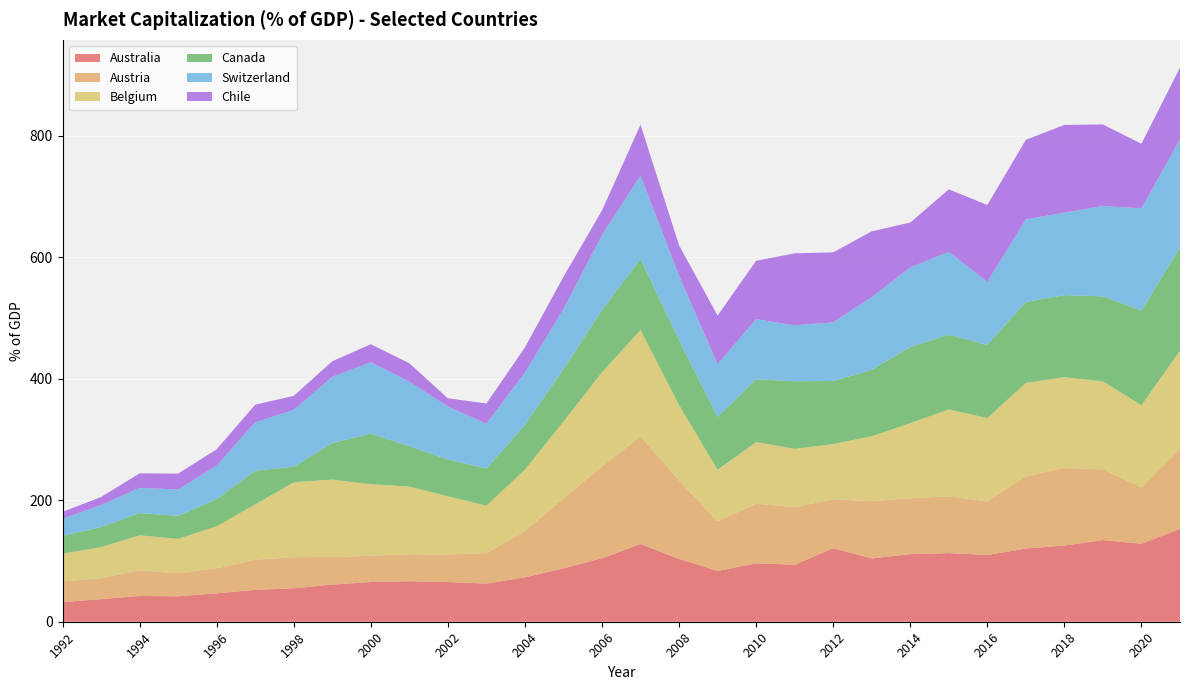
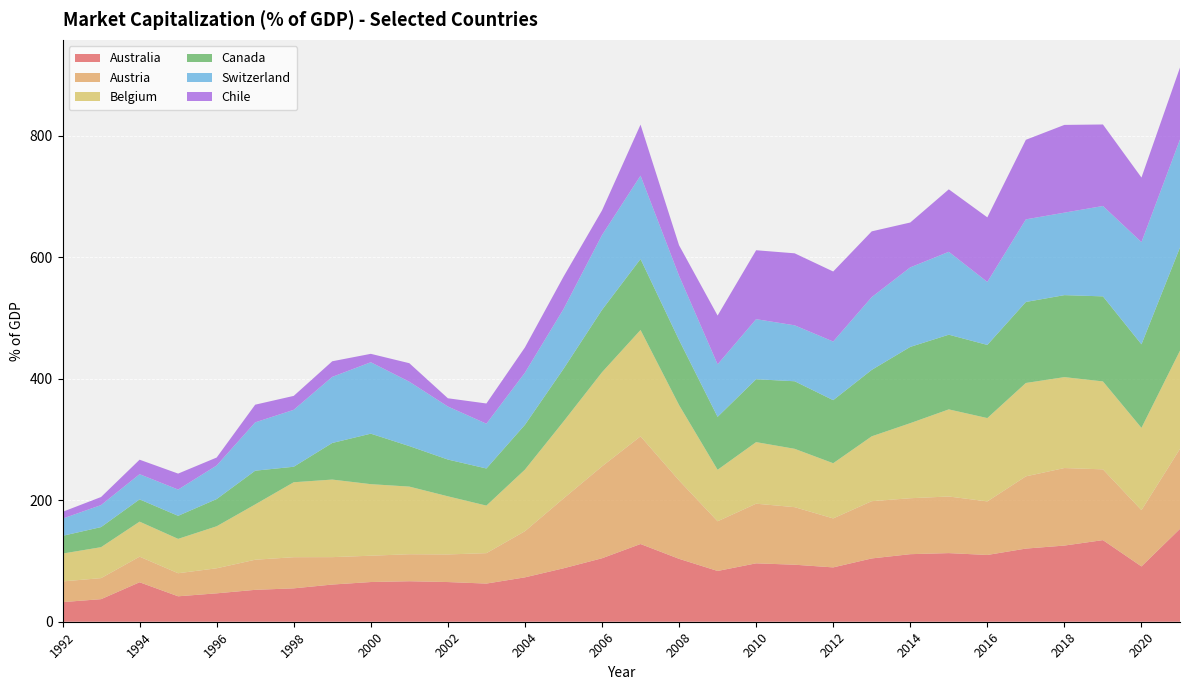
  {
    "Australia": {
      "1992": 30,
-     "1994": 40,
+     "1994": 70,
      "1996": 50,
      "1998": 50,
      "2000": 70,
      "2002": 70,
      "2004": 70,
      "2006": 100,
      "2008": 100,
      "2010": 100,
-     "2012": 120,
+     "2012": 90,
      "2014": 110,
      "2016": 110,
      "2018": 130,
-     "2020": 130
+     "2020": 90
    },
    "Canada": {
      "1992": 30,
      "1994": 40,
      "1996": 40,
      "1998": 30,
      "2000": 80,
      "2002": 60,
      "2004": 70,
      "2006": 100,
      "2008": 110,
      "2010": 100,
      "2012": 100,
      "2014": 130,
      "2016": 120,
      "2018": 140,
-     "2020": 160
+     "2020": 140
    },
    "Switzerland": {
      "1992": 30,
      "1994": 40,
      "1996": 60,
      "1998": 90,
      "2000": 120,
      "2002": 90,
      "2004": 90,
      "2006": 120,
      "2008": 110,
      "2010": 100,
      "2012": 100,
      "2014": 130,
      "2016": 100,
      "2018": 140,
      "2020": 170
    },
    "Chile": {
      "1992": 10,
      "1994": 20,
-     "1996": 30,
+     "1996": 10,
      "1998": 20,
-     "2000": 30,
+     "2000": 10,
      "2002": 10,
      "2004": 40,
      "2006": 40,
      "2008": 50,
-     "2010": 100,
+     "2010": 110,
      "2012": 120,
      "2014": 70,
-     "2016": 130,
+     "2016": 110,
      "2018": 140,
      "2020": 110
    }
  }
